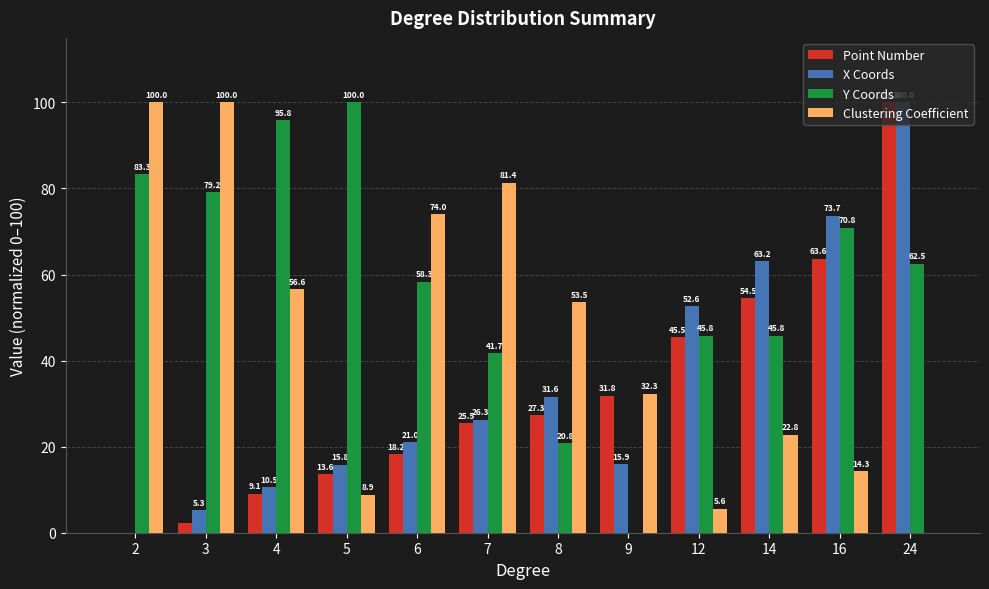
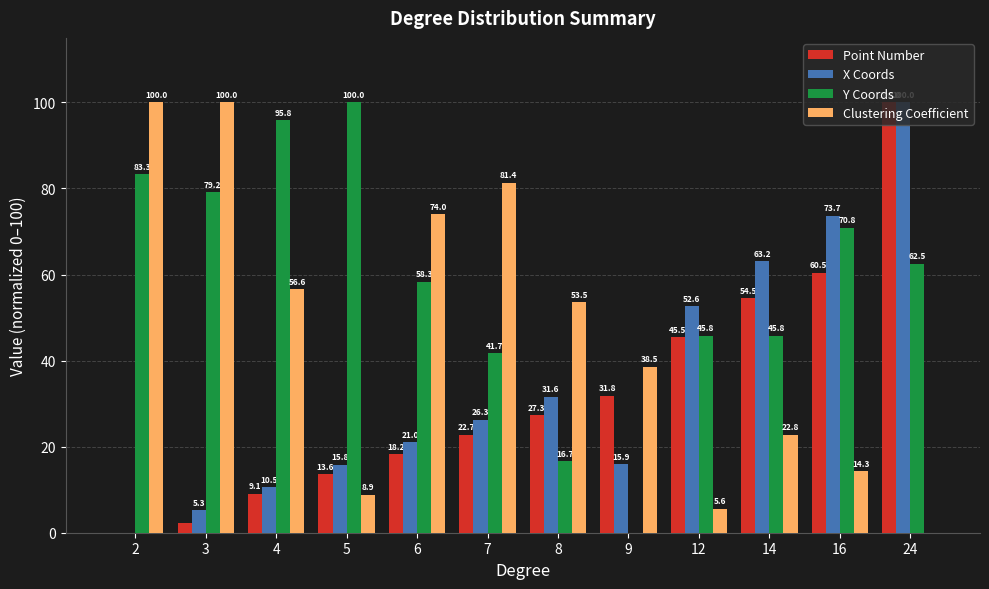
  {
    "Point Number": {
      "4": 9.1,
      "5": 13.6,
      "6": 18.2,
-     "7": 25.5,
+     "7": 22.7,
      "8": 27.3,
      "9": 31.8,
      "12": 45.5,
      "14": 54.5,
-     "16": 63.6
+     "16": 60.5
    },
    "X Coords": {
      "3": 5.3,
      "4": 10.5,
      "5": 15.8,
      "6": 21.0,
      "7": 26.3,
      "8": 31.6,
      "9": 15.9,
      "12": 52.6,
      "14": 63.2,
      "16": 73.7
    },
    "Y Coords": {
      "2": 83.3,
      "3": 79.2,
      "4": 95.8,
      "5": 100.0,
      "6": 58.3,
      "7": 41.7,
-     "8": 20.8,
+     "8": 16.7,
      "12": 45.8,
      "14": 45.8,
      "16": 70.8,
      "24": 62.5
    },
    "Clustering Coefficient": {
      "2": 100.0,
      "3": 100.0,
      "4": 56.6,
      "5": 8.9,
      "6": 74.0,
      "7": 81.4,
      "8": 53.5,
-     "9": 32.3,
+     "9": 38.5,
      "12": 5.6,
      "14": 22.8,
      "16": 14.3
    }
  }
